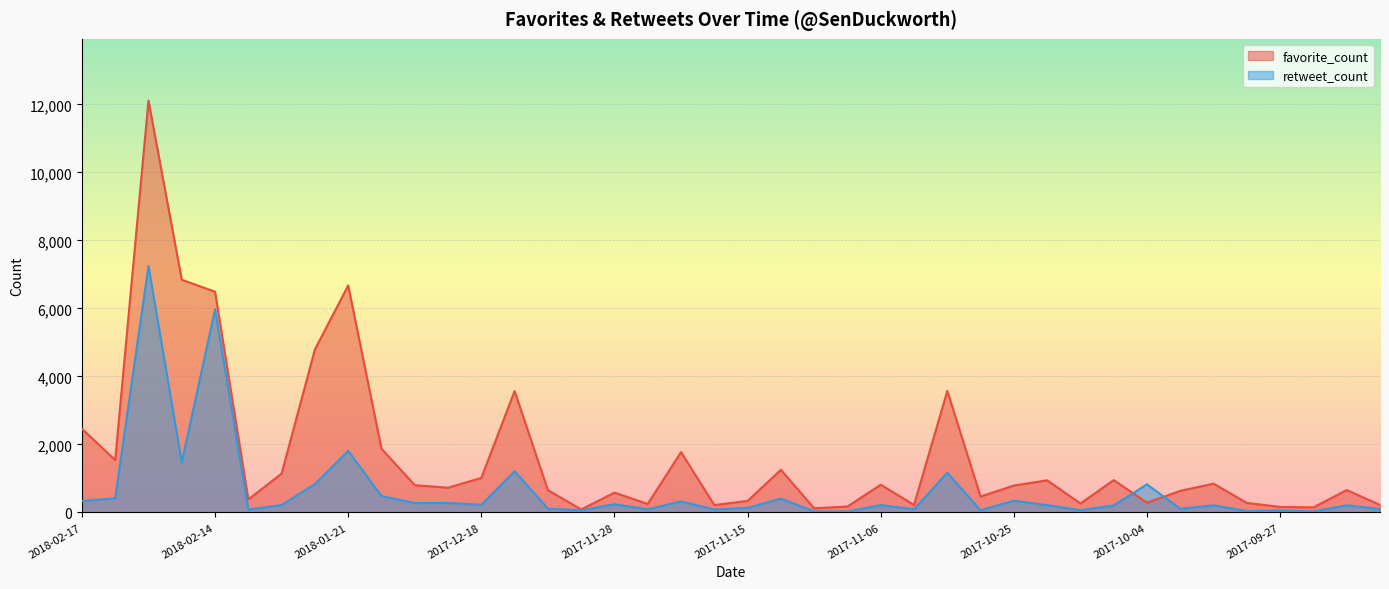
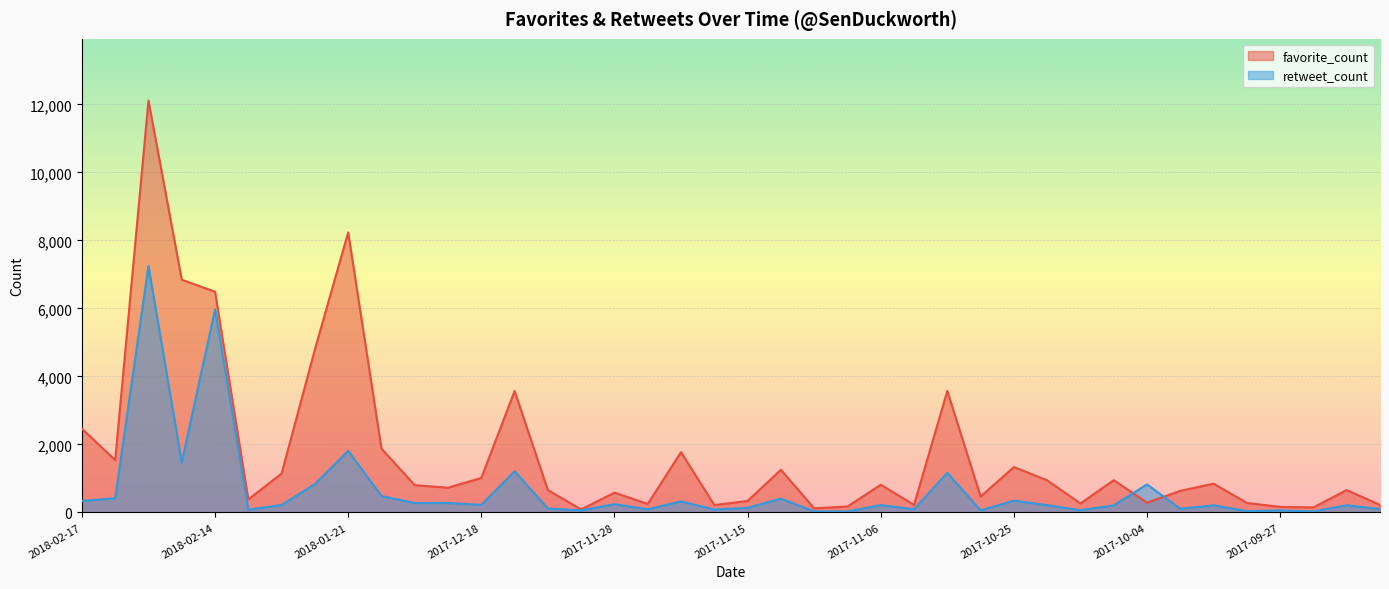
  {
    "favorite_count": {
      "2018-02-17": "2,500",
-     "2018-01-21": "6,700",
+     "2018-01-21": "8,200",
      "2017-12-18": "1,000",
      "2017-11-06": "800",
-     "2017-10-25": "800",
+     "2017-10-25": "1,300",
      "2017-10-04": "300"
    },
    "retweet_count": {
      "2018-02-17": "300",
      "2018-01-21": "1,800",
      "2017-12-18": "200",
      "2017-11-06": "200",
      "2017-10-25": "300",
      "2017-10-04": "800"
    }
  }
